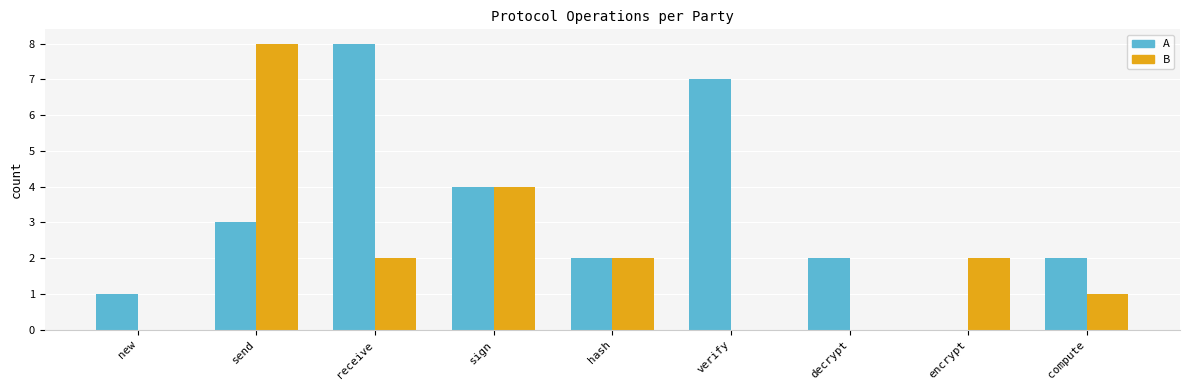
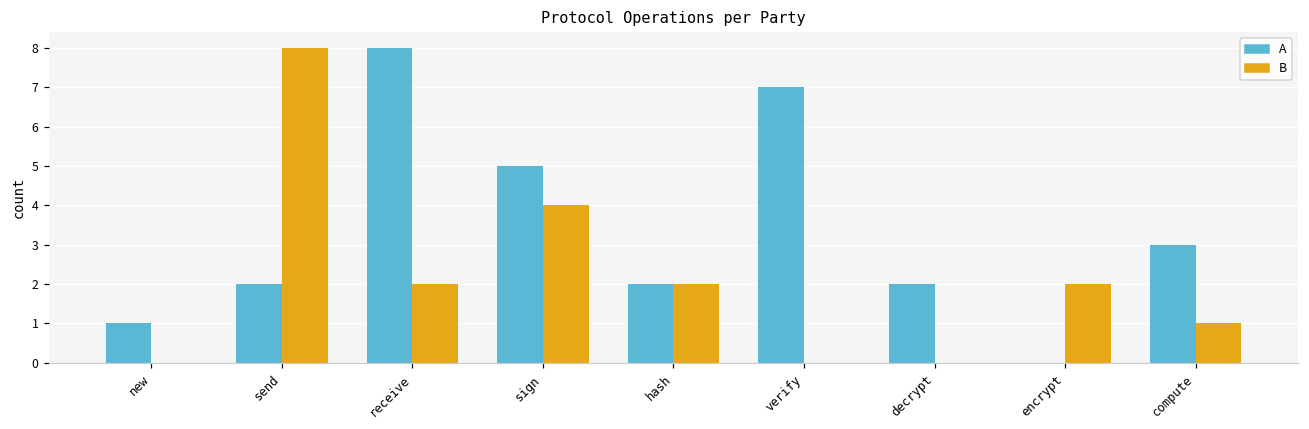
  {
    "A": {
      "new": 1,
-     "send": 3,
+     "send": 2,
      "receive": 8,
-     "sign": 4,
+     "sign": 5,
      "hash": 2,
      "verify": 7,
      "decrypt": 2,
      "encrypt": 0,
-     "compute": 2
+     "compute": 3
    },
    "B": {
      "new": 0,
      "send": 8,
      "receive": 2,
      "sign": 4,
      "hash": 2,
      "verify": 0,
      "decrypt": 0,
      "encrypt": 2,
      "compute": 1
    }
  }
